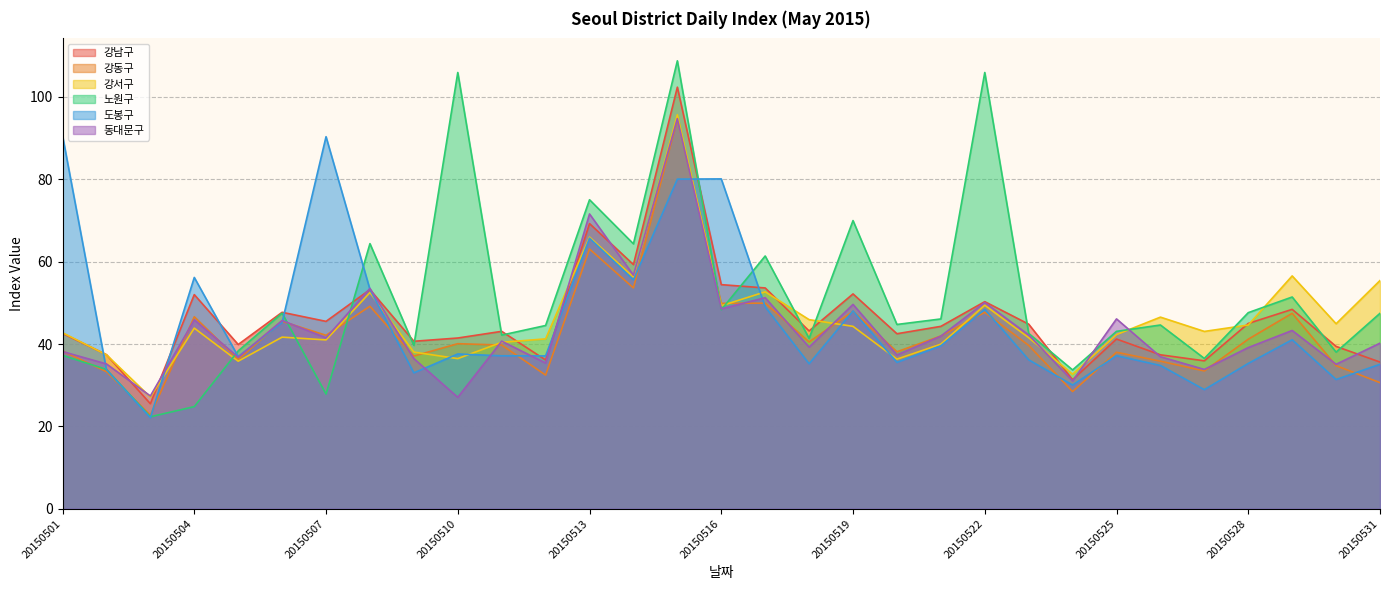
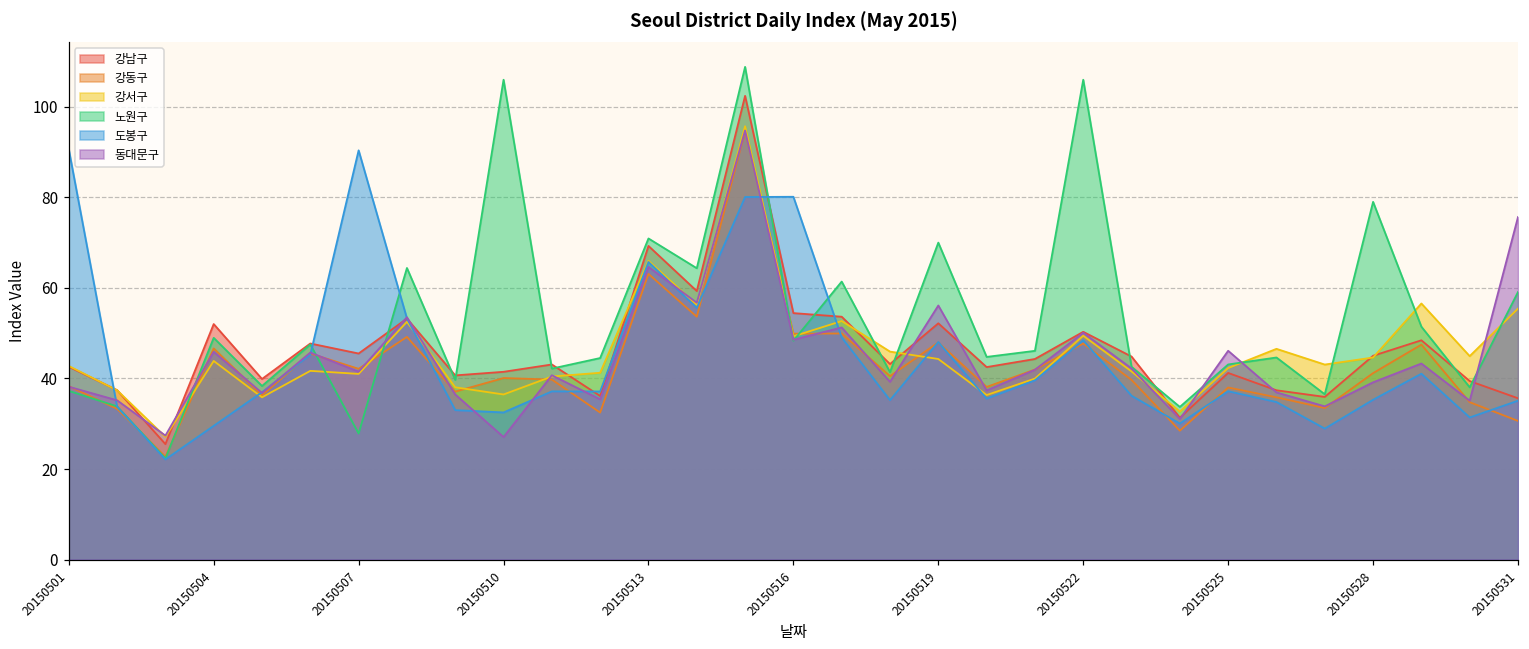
  {
    "노원구": {
      "20150501": 37,
-     "20150504": 25,
+     "20150504": 49,
      "20150507": 28,
      "20150510": 106,
-     "20150513": 75,
+     "20150513": 71,
      "20150519": 70,
      "20150522": 106,
      "20150525": 43,
-     "20150528": 48,
-     "20150531": 47
+     "20150528": 79,
+     "20150531": 59
    },
    "도봉구": {
      "20150501": 91,
-     "20150504": 56,
+     "20150504": 30,
      "20150507": 90,
-     "20150510": 38,
+     "20150510": 32,
      "20150516": 80,
      "20150522": 48,
      "20150525": 37,
      "20150528": 35
    },
    "동대문구": {
      "20150504": 46,
      "20150510": 27,
-     "20150513": 72,
-     "20150519": 50,
+     "20150513": 65,
+     "20150519": 56,
      "20150525": 46,
      "20150528": 39,
-     "20150531": 40
+     "20150531": 76
    }
  }
